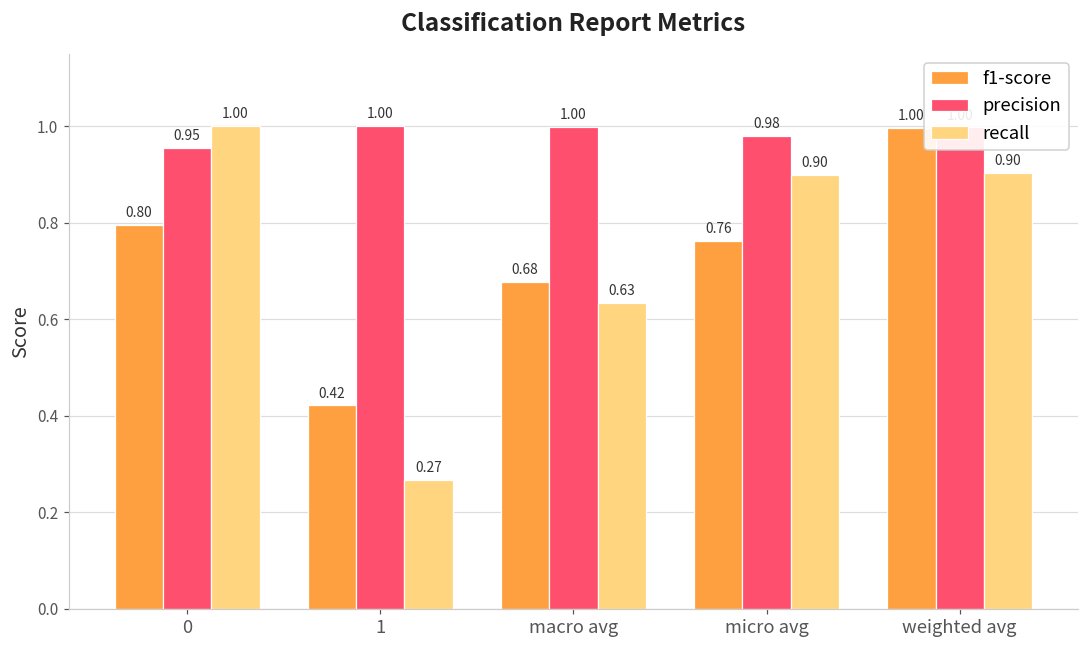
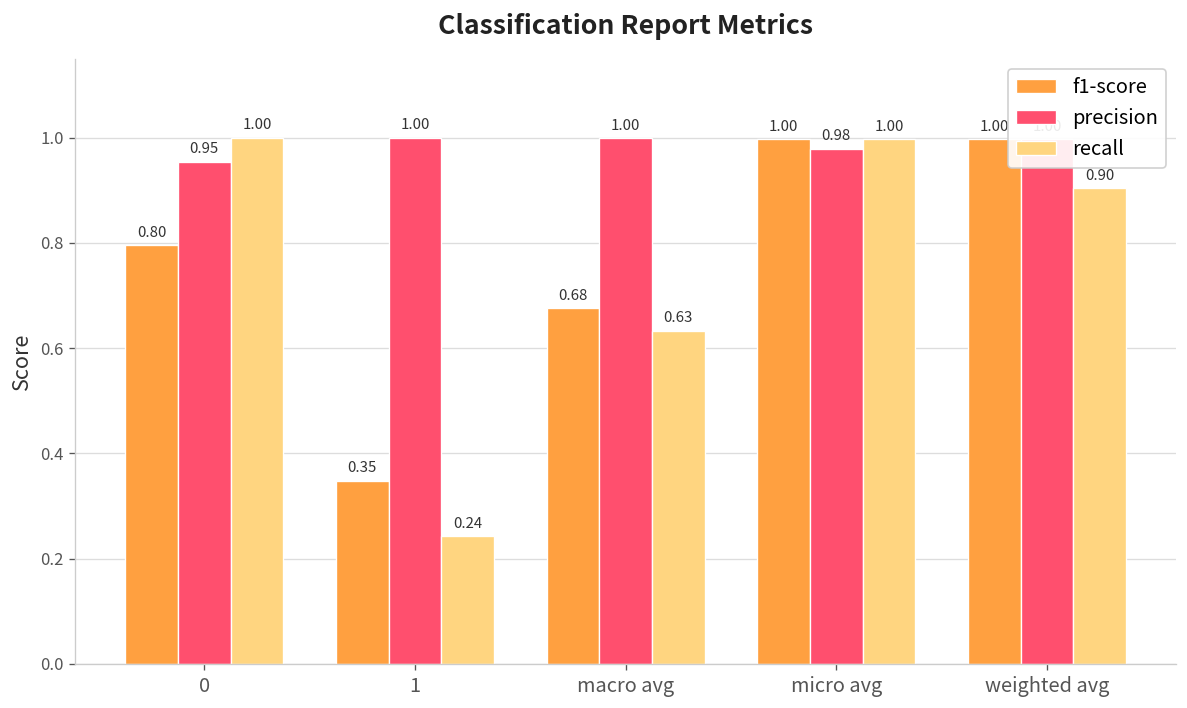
  {
    "f1-score": {
      "0": 0.80,
-     "1": 0.42,
+     "1": 0.35,
      "macro avg": 0.68,
-     "micro avg": 0.76
+     "micro avg": 1.00
    },
    "precision": {
      "0": 0.95,
      "1": 1.00,
      "macro avg": 1.00,
      "micro avg": 0.98
    },
    "recall": {
      "0": 1.00,
-     "1": 0.27,
+     "1": 0.24,
      "macro avg": 0.63,
-     "micro avg": 0.90,
+     "micro avg": 1.00,
      "weighted avg": 0.90
    }
  }
